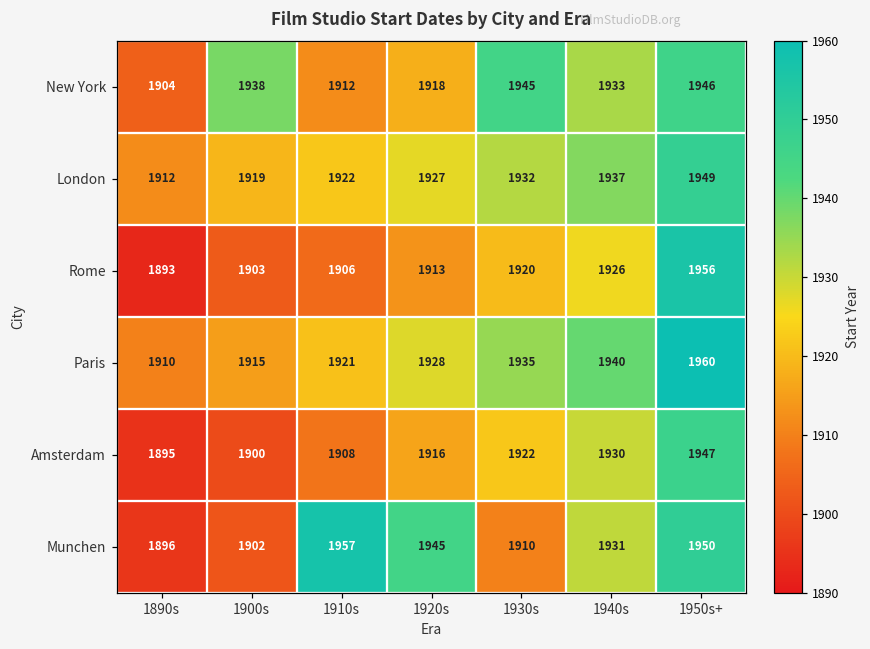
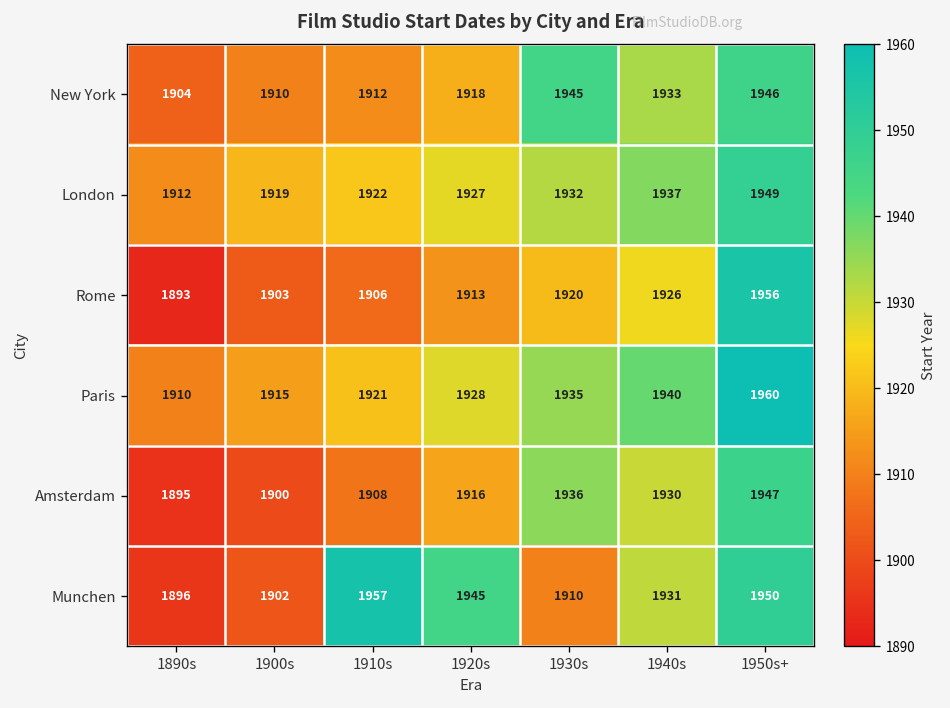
  {
    "New York": {
      "1890s": 1904,
-     "1900s": 1938,
+     "1900s": 1910,
      "1910s": 1912,
      "1920s": 1918,
      "1930s": 1945,
      "1940s": 1933,
      "1950s+": 1946
    },
    "London": {
      "1890s": 1912,
      "1900s": 1919,
      "1910s": 1922,
      "1920s": 1927,
      "1930s": 1932,
      "1940s": 1937,
      "1950s+": 1949
    },
    "Rome": {
      "1890s": 1893,
      "1900s": 1903,
      "1910s": 1906,
      "1920s": 1913,
      "1930s": 1920,
      "1940s": 1926,
      "1950s+": 1956
    },
    "Paris": {
      "1890s": 1910,
      "1900s": 1915,
      "1910s": 1921,
      "1920s": 1928,
      "1930s": 1935,
      "1940s": 1940,
      "1950s+": 1960
    },
    "Amsterdam": {
      "1890s": 1895,
      "1900s": 1900,
      "1910s": 1908,
      "1920s": 1916,
-     "1930s": 1922,
+     "1930s": 1936,
      "1940s": 1930,
      "1950s+": 1947
    },
    "Munchen": {
      "1890s": 1896,
      "1900s": 1902,
      "1910s": 1957,
      "1920s": 1945,
      "1930s": 1910,
      "1940s": 1931,
      "1950s+": 1950
    }
  }
